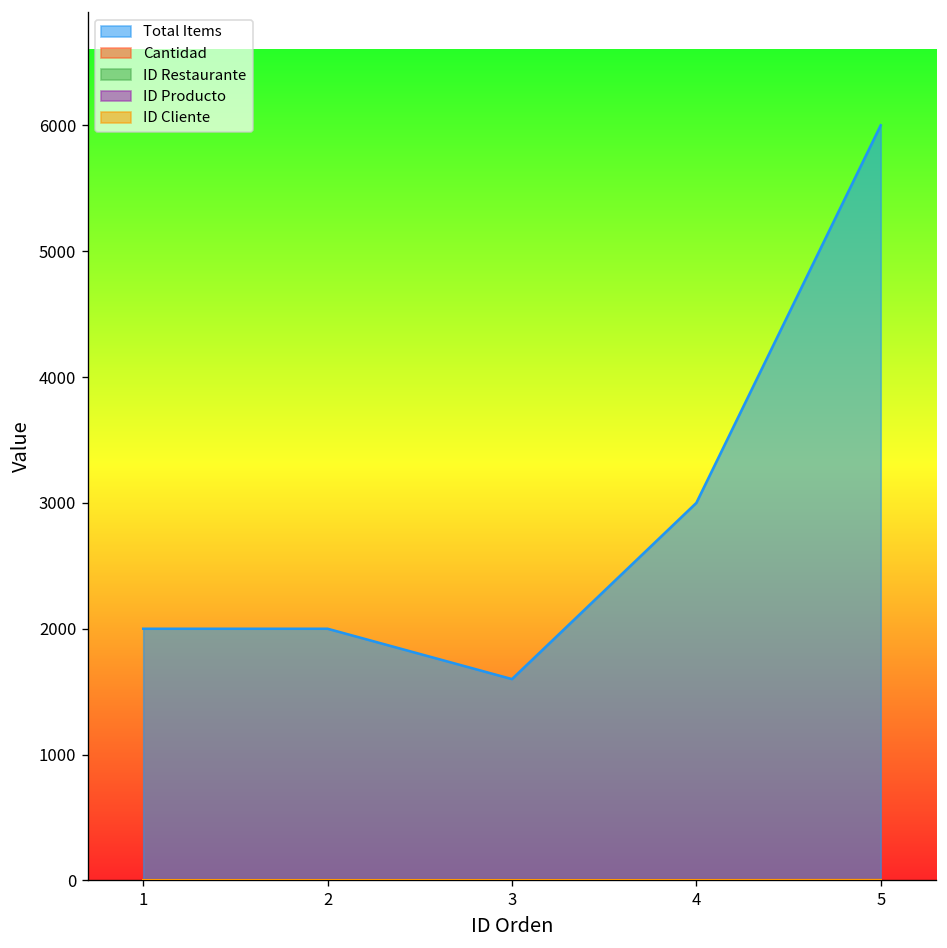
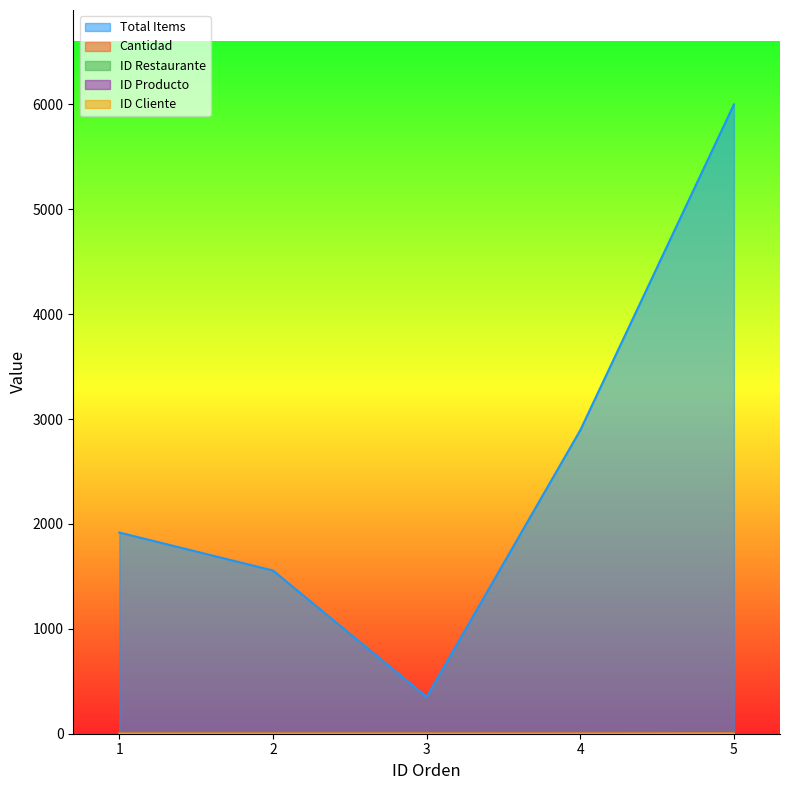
  {
    "Total Items": {
-     "1": 2000,
-     "2": 2000,
-     "3": 1600,
-     "4": 3000,
+     "1": 1920,
+     "2": 1560,
+     "3": 350,
+     "4": 2890,
      "5": 6000
    }
  }
